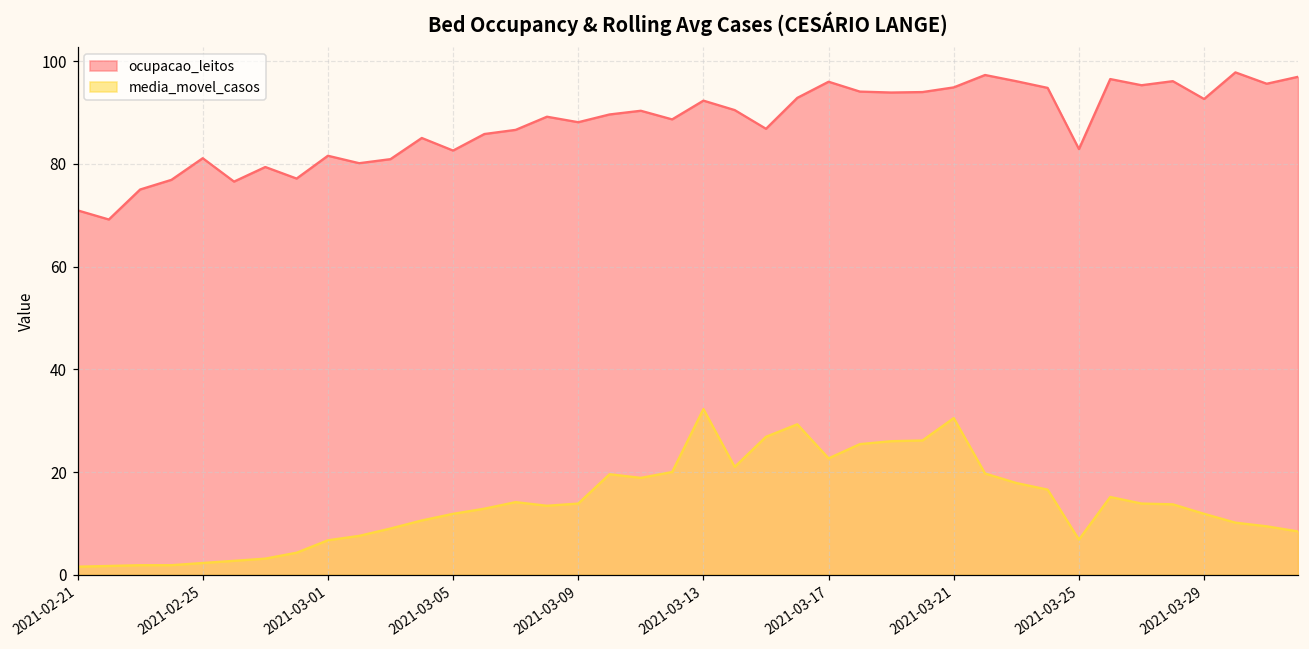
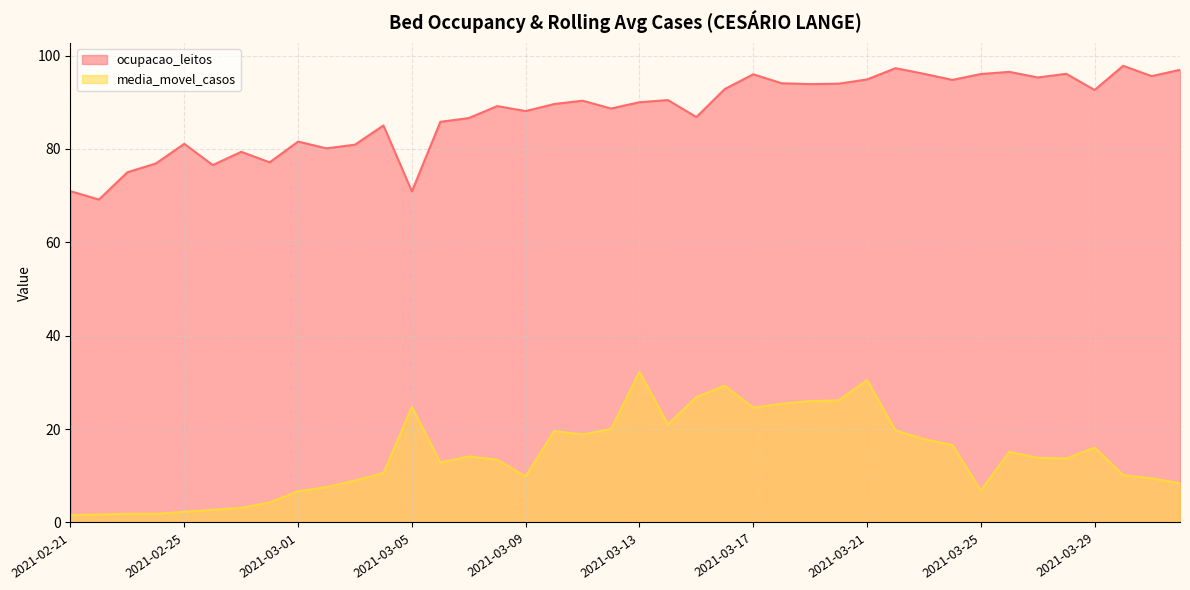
  {
    "ocupacao_leitos": {
      "2021-02-21": 71,
      "2021-02-25": 81,
      "2021-03-01": 82,
-     "2021-03-05": 83,
+     "2021-03-05": 71,
      "2021-03-09": 88,
-     "2021-03-13": 92,
+     "2021-03-13": 90,
      "2021-03-17": 96,
      "2021-03-21": 95,
-     "2021-03-25": 83,
+     "2021-03-25": 96,
      "2021-03-29": 93
    },
    "media_movel_casos": {
      "2021-02-21": 2,
      "2021-02-25": 2,
      "2021-03-01": 7,
-     "2021-03-05": 12,
-     "2021-03-09": 14,
+     "2021-03-05": 25,
+     "2021-03-09": 10,
      "2021-03-13": 32,
-     "2021-03-17": 23,
+     "2021-03-17": 25,
      "2021-03-21": 31,
      "2021-03-25": 7,
-     "2021-03-29": 12
+     "2021-03-29": 16
    }
  }
